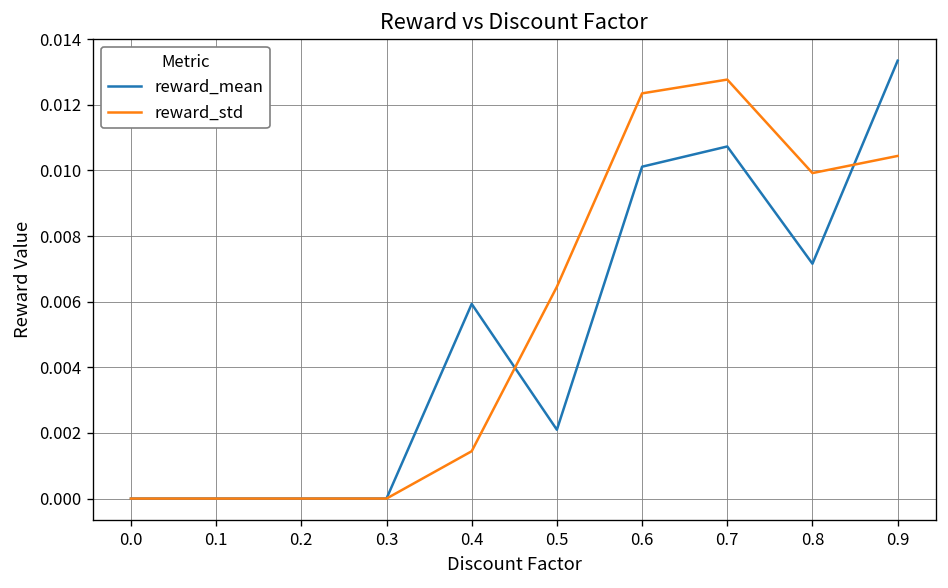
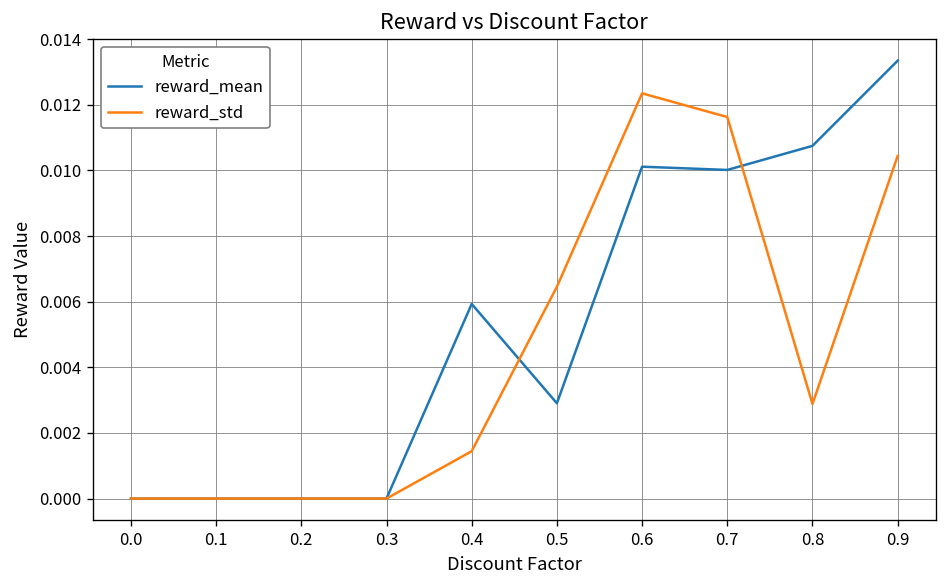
  {
    "reward_mean": {
      "0.4": 0.0059,
-     "0.5": 0.0021,
+     "0.5": 0.0029,
      "0.6": 0.0101,
-     "0.7": 0.0107,
-     "0.8": 0.0072,
+     "0.7": 0.0100,
+     "0.8": 0.0107,
      "0.9": 0.0133
    },
    "reward_std": {
      "0.4": 0.0014,
      "0.5": 0.0065,
      "0.6": 0.0123,
-     "0.7": 0.0128,
-     "0.8": 0.0099,
+     "0.7": 0.0116,
+     "0.8": 0.0029,
      "0.9": 0.0104
    }
  }
